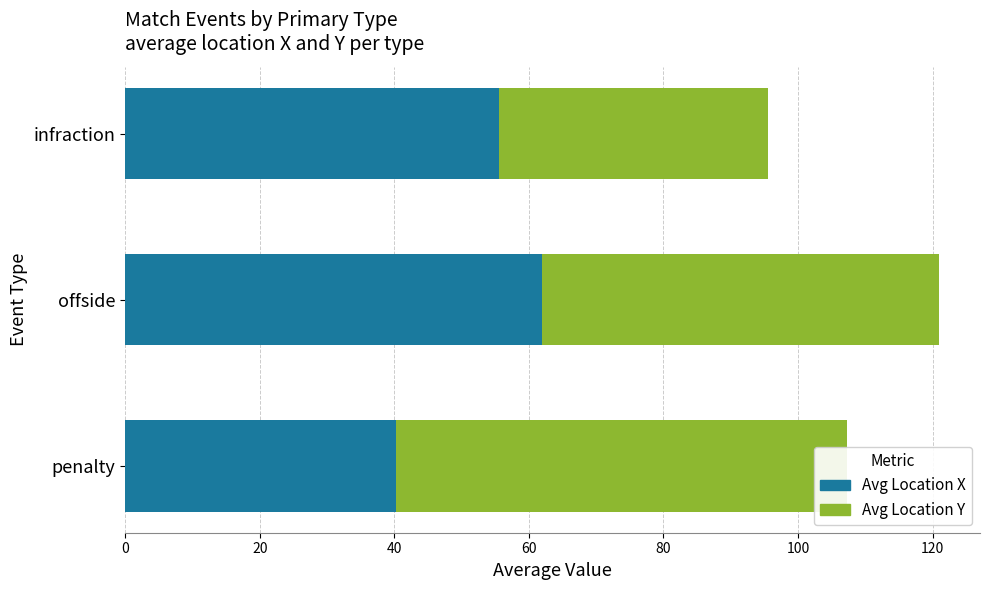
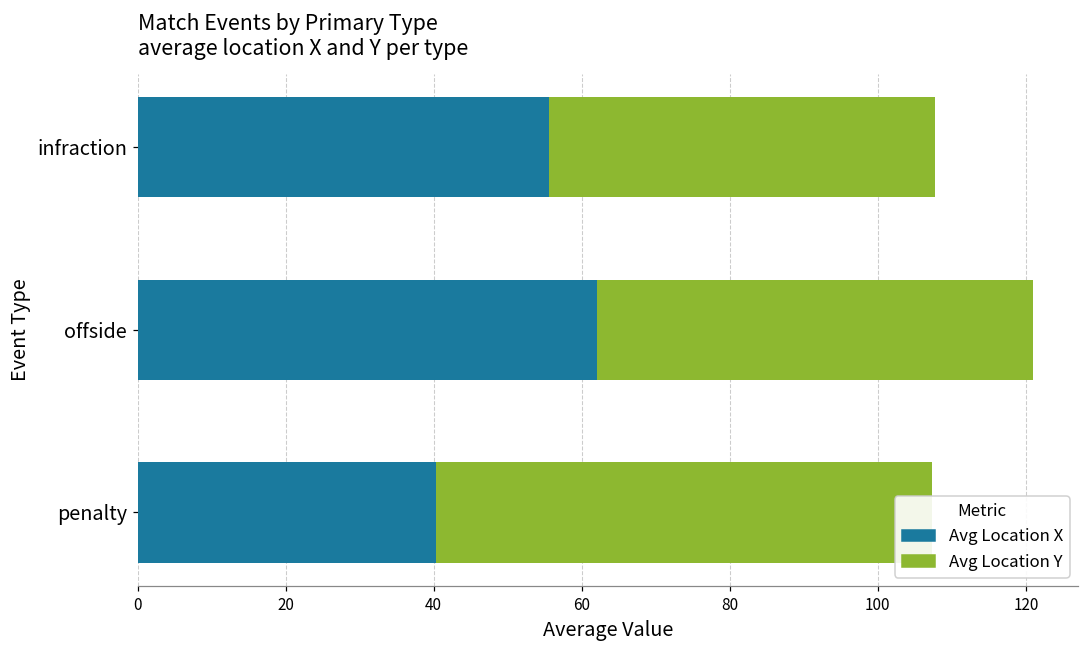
  {
    "Avg Location X": {
      "infraction": 56,
      "offside": 62,
      "penalty": 40
    },
    "Avg Location Y": {
-     "infraction": 40,
+     "infraction": 52,
      "offside": 59
    }
  }
